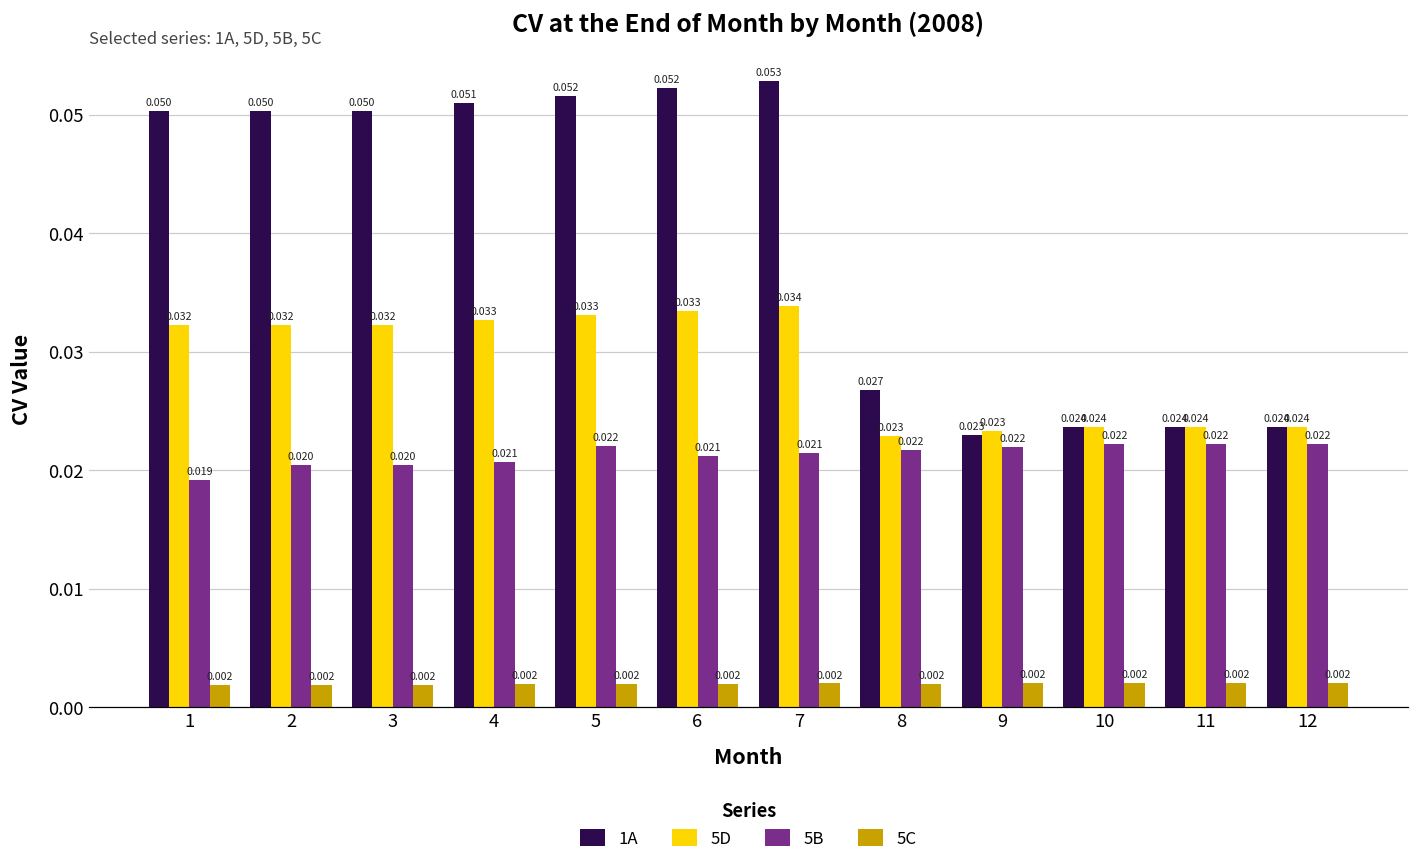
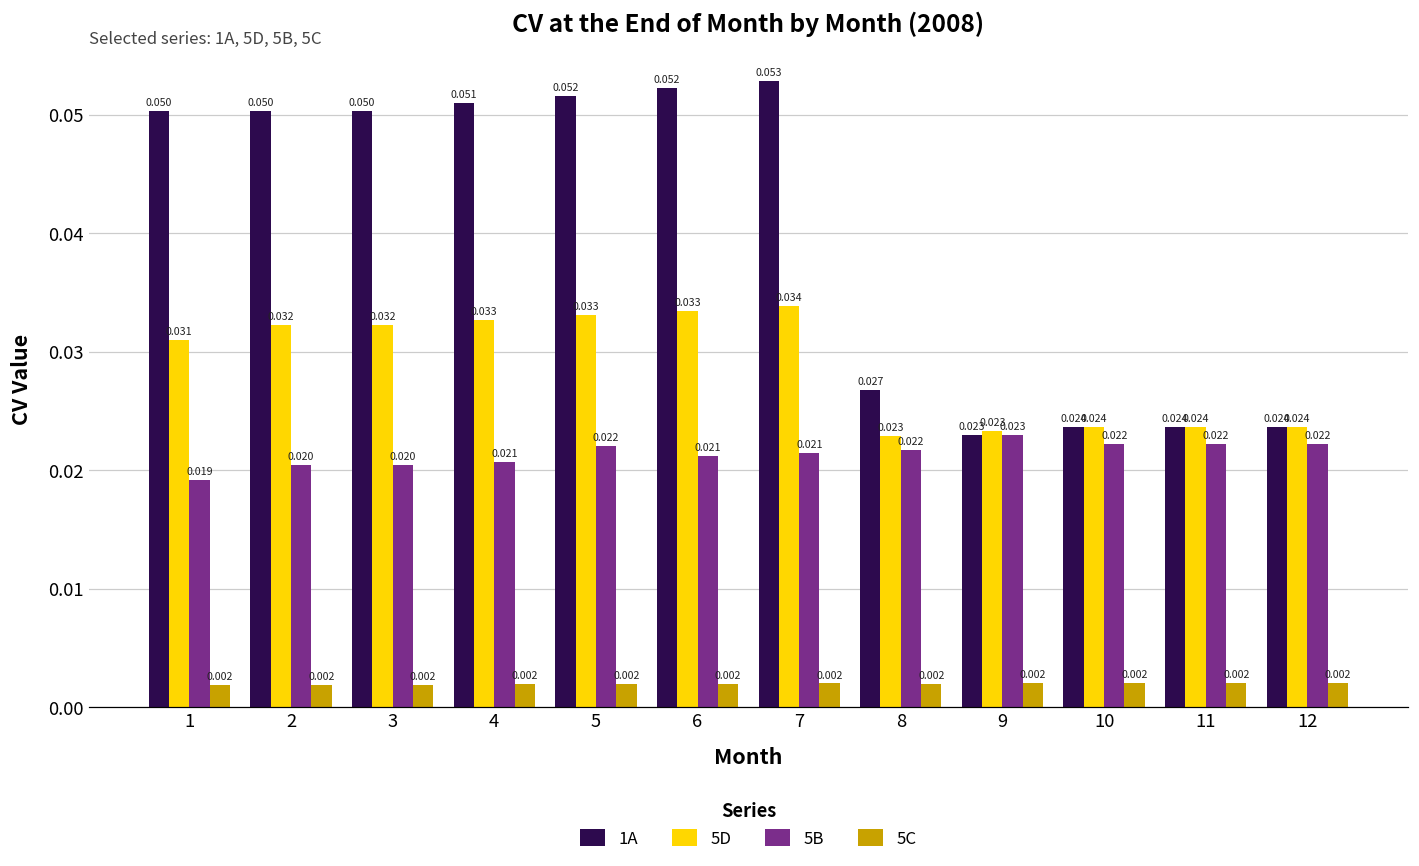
  {
    "1A": {
      "1": 0.050,
      "2": 0.050,
      "3": 0.050,
      "4": 0.051,
      "5": 0.052,
      "6": 0.052,
      "7": 0.053,
      "8": 0.027
    },
    "5D": {
-     "1": 0.032,
+     "1": 0.031,
      "2": 0.032,
      "3": 0.032,
      "4": 0.033,
      "5": 0.033,
      "6": 0.033,
      "7": 0.034,
      "8": 0.023
    },
    "5B": {
      "1": 0.019,
      "2": 0.020,
      "3": 0.020,
      "4": 0.021,
      "5": 0.022,
      "6": 0.021,
      "7": 0.021,
      "8": 0.022,
-     "9": 0.022,
+     "9": 0.023,
      "10": 0.022,
      "11": 0.022,
      "12": 0.022
    },
    "5C": {
      "1": 0.002,
      "2": 0.002,
      "3": 0.002,
      "4": 0.002,
      "5": 0.002,
      "6": 0.002,
      "7": 0.002,
      "8": 0.002,
      "9": 0.002,
      "10": 0.002,
      "11": 0.002,
      "12": 0.002
    }
  }
